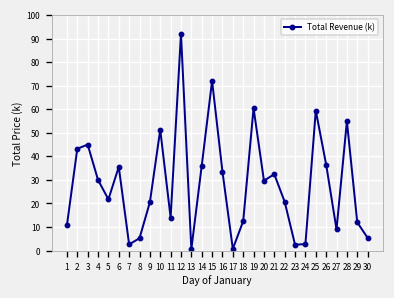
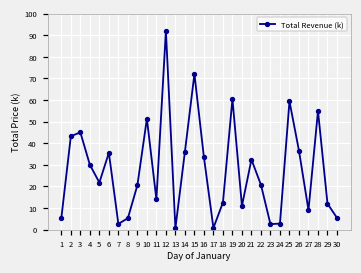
  {
-   "1": 11,
+   "1": 5,
    "2": 43,
    "3": 45,
    "4": 30,
    "5": 22,
    "6": 36,
    "7": 3,
    "8": 5,
    "9": 21,
    "10": 51,
    "11": 14,
    "12": 92,
    "13": 1,
    "14": 36,
    "15": 72,
    "16": 34,
    "17": 1,
    "18": 13,
    "19": 60,
-   "20": 30,
+   "20": 11,
    "21": 32,
    "22": 21,
    "23": 3,
    "24": 3,
    "25": 59,
    "26": 37,
    "27": 9,
    "28": 55,
    "29": 12,
    "30": 5
  }
